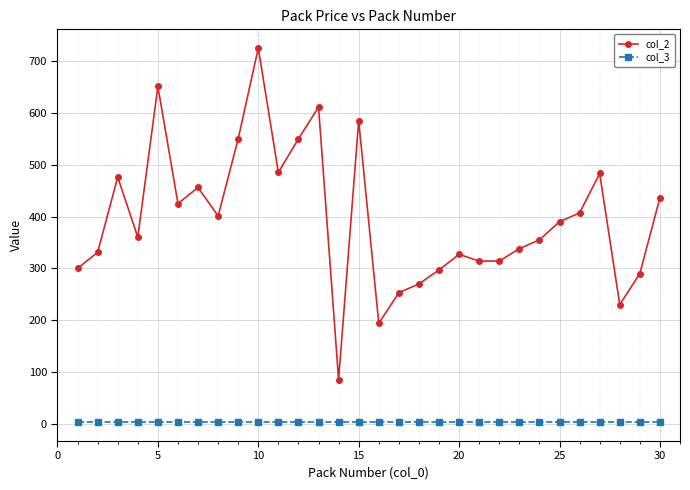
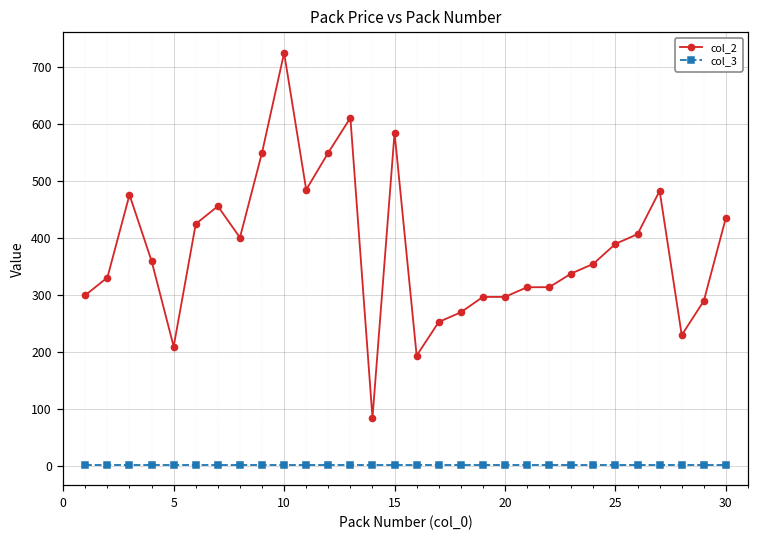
  {
    "col_2": {
-     "5": 650,
+     "5": 210,
      "10": 730,
      "15": 590,
-     "20": 330,
+     "20": 300,
      "25": 390,
      "30": 440
    },
    "col_3": {
      "5": 0,
      "10": 0,
      "15": 0,
      "20": 0,
      "25": 0,
      "30": 0
    }
  }
